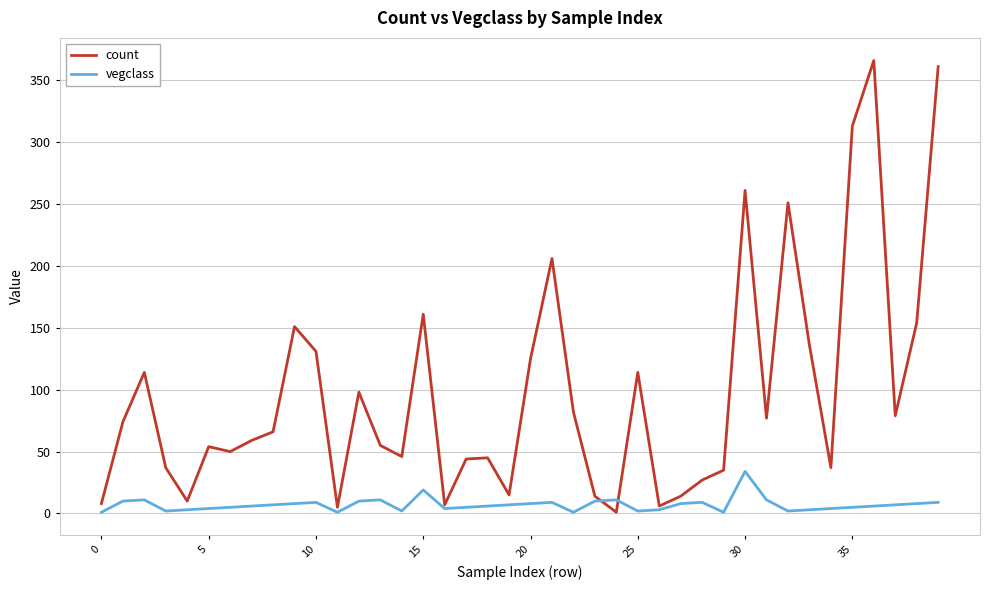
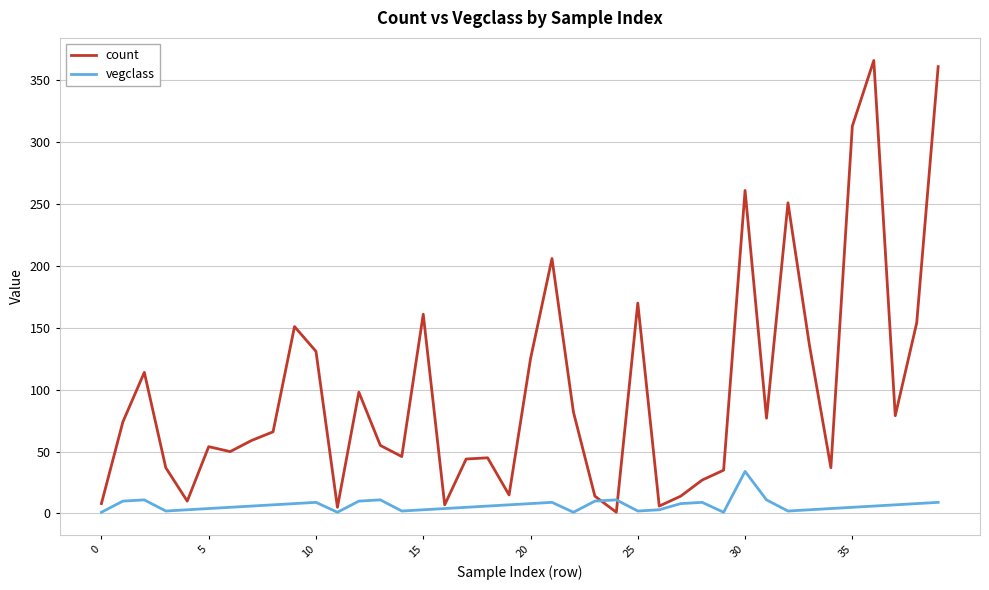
  {
    "count": {
      "0": 8,
      "5": 54,
      "10": 131,
      "15": 161,
      "20": 125,
-     "25": 114,
+     "25": 170,
      "30": 261,
      "35": 313
    },
    "vegclass": {
      "0": 1,
      "5": 4,
      "10": 9,
-     "15": 19,
+     "15": 3,
      "20": 8,
      "25": 2,
      "30": 34,
      "35": 5
    }
  }
